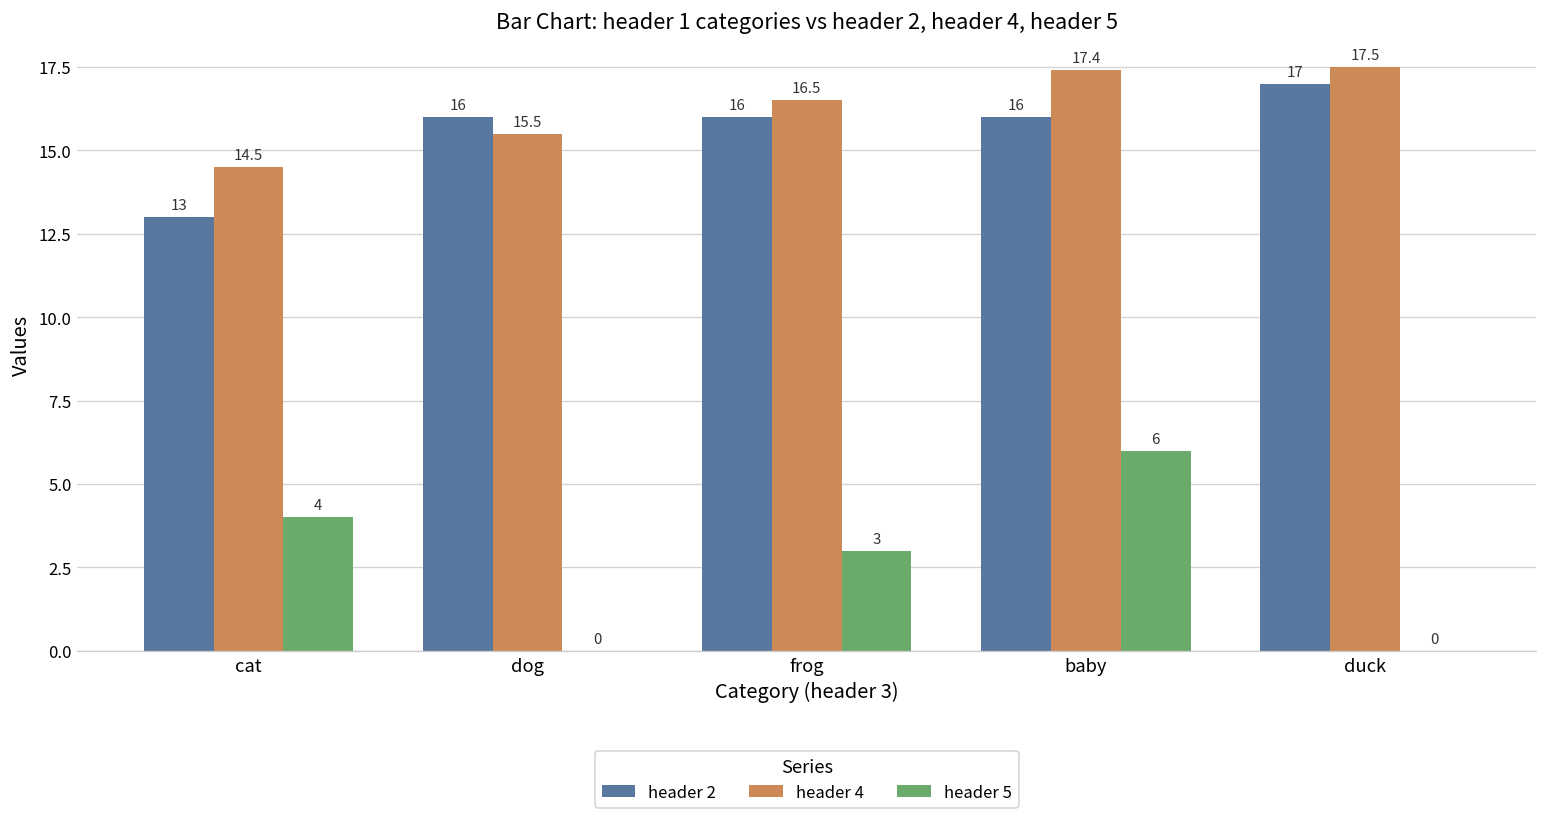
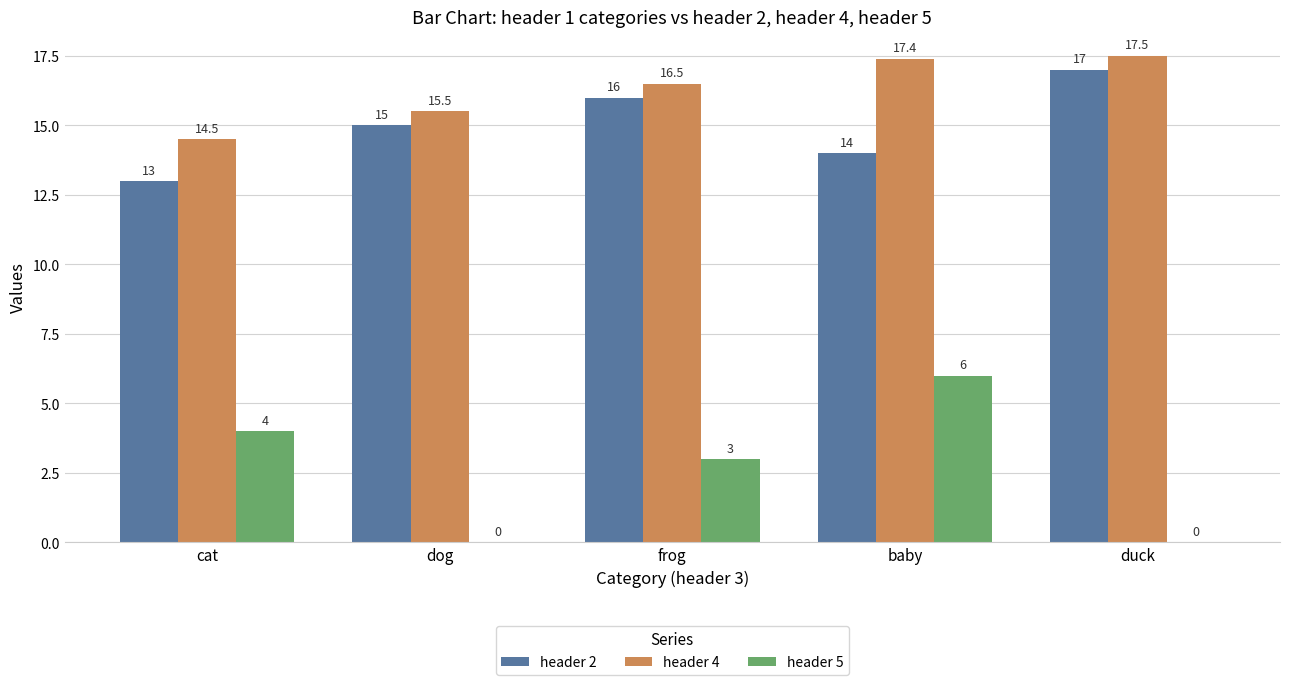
  {
    "header 2": {
      "cat": 13,
-     "dog": 16,
+     "dog": 15,
      "frog": 16,
-     "baby": 16,
+     "baby": 14,
      "duck": 17
    },
    "header 4": {
      "cat": 14.5,
      "dog": 15.5,
      "frog": 16.5,
      "baby": 17.4,
      "duck": 17.5
    },
    "header 5": {
      "cat": 4,
      "dog": 0,
      "frog": 3,
      "baby": 6,
      "duck": 0
    }
  }
